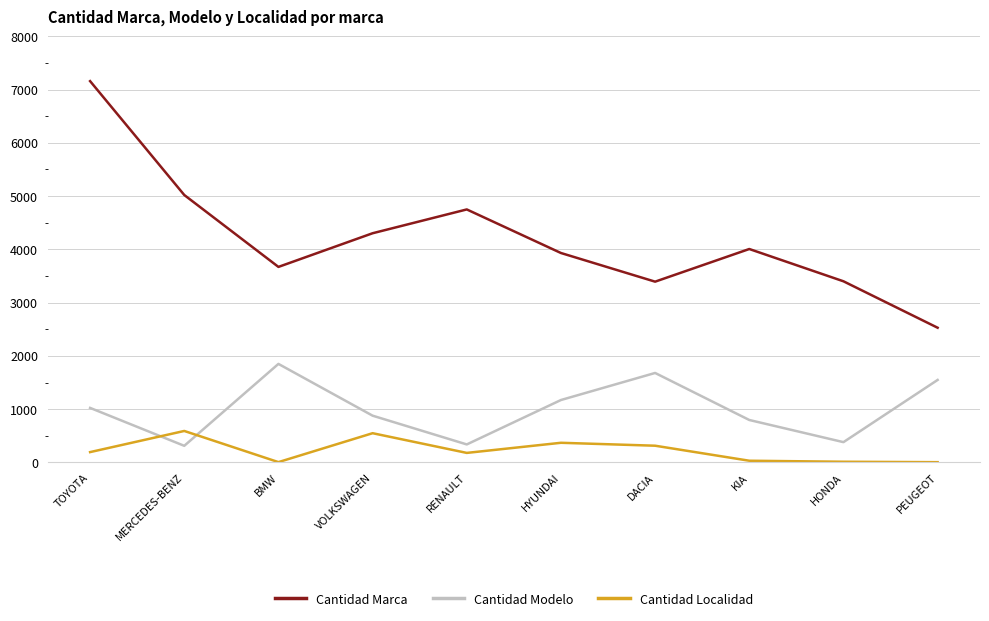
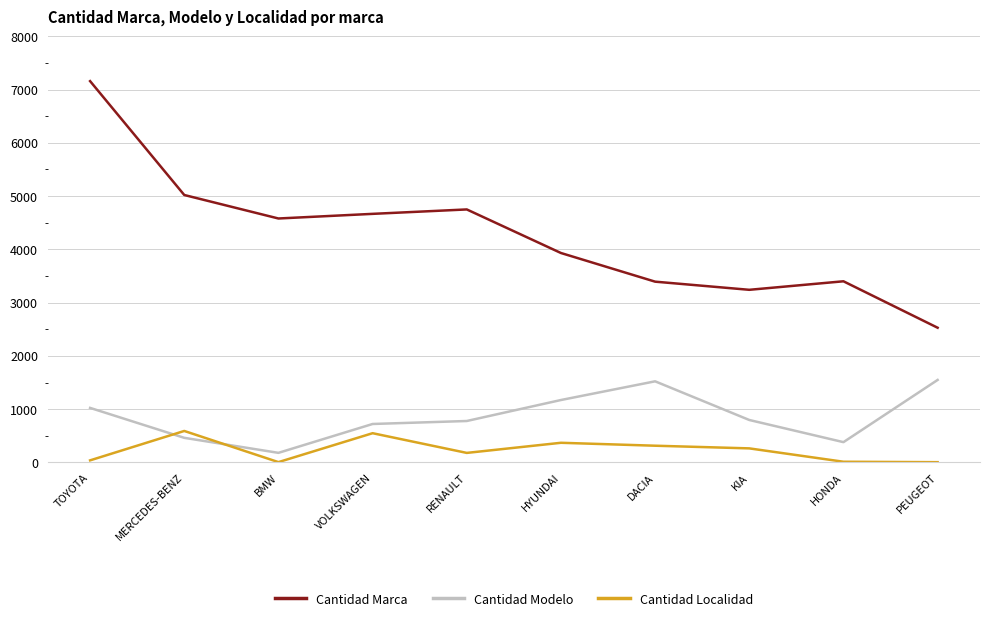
  {
    "Cantidad Marca": {
      "TOYOTA": 7200,
      "MERCEDES-BENZ": 5000,
-     "BMW": 3700,
-     "VOLKSWAGEN": 4300,
+     "BMW": 4600,
+     "VOLKSWAGEN": 4700,
      "RENAULT": 4800,
      "HYUNDAI": 3900,
      "DACIA": 3400,
-     "KIA": 4000,
+     "KIA": 3200,
      "HONDA": 3400,
      "PEUGEOT": 2500
    },
    "Cantidad Modelo": {
      "TOYOTA": 1000,
-     "MERCEDES-BENZ": 300,
-     "BMW": 1900,
-     "VOLKSWAGEN": 900,
-     "RENAULT": 300,
+     "MERCEDES-BENZ": 500,
+     "BMW": 200,
+     "VOLKSWAGEN": 700,
+     "RENAULT": 800,
      "HYUNDAI": 1200,
-     "DACIA": 1700,
+     "DACIA": 1500,
      "KIA": 800,
      "HONDA": 400,
      "PEUGEOT": 1500
    },
    "Cantidad Localidad": {
-     "TOYOTA": 200,
+     "TOYOTA": 0,
      "MERCEDES-BENZ": 600,
      "BMW": 0,
      "VOLKSWAGEN": 500,
      "RENAULT": 200,
      "HYUNDAI": 400,
      "DACIA": 300,
-     "KIA": 0,
+     "KIA": 300,
      "HONDA": 0,
      "PEUGEOT": 0
    }
  }
